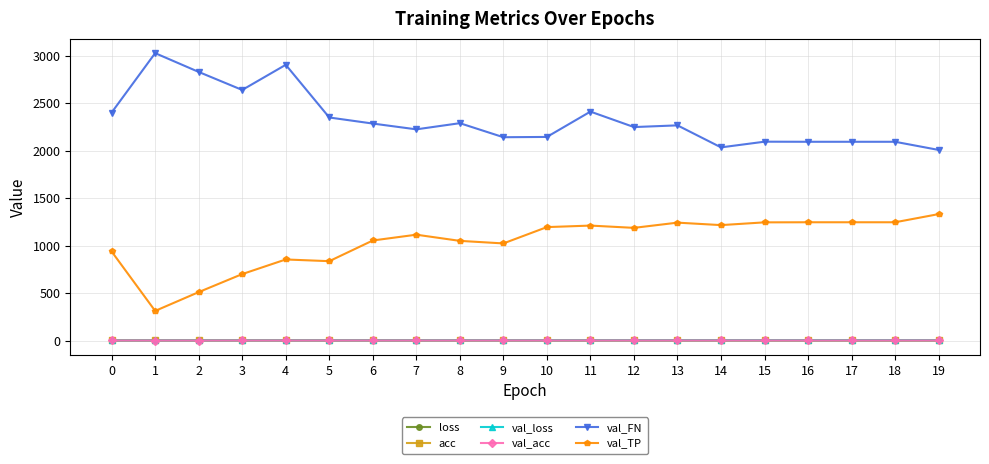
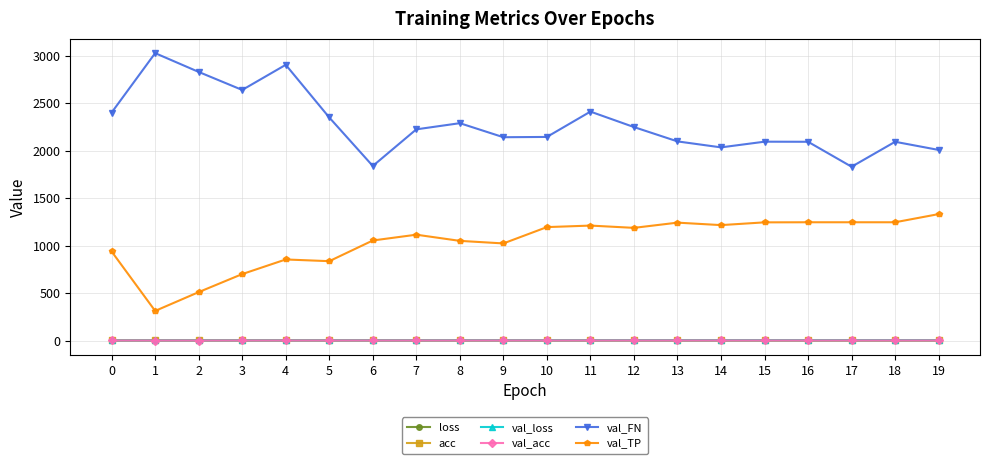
  {
    "val_FN": {
      "0": 2400,
      "1": 3000,
      "2": 2800,
      "3": 2600,
      "4": 2900,
      "5": 2400,
-     "6": 2300,
+     "6": 1800,
      "7": 2200,
      "8": 2300,
      "9": 2100,
      "10": 2100,
      "11": 2400,
      "12": 2200,
-     "13": 2300,
+     "13": 2100,
      "14": 2000,
      "15": 2100,
      "16": 2100,
-     "17": 2100,
+     "17": 1800,
      "18": 2100,
      "19": 2000
    },
    "val_TP": {
      "0": 900,
      "1": 300,
      "2": 500,
      "3": 700,
      "4": 900,
      "5": 800,
      "6": 1100,
      "7": 1100,
      "8": 1100,
      "9": 1000,
      "10": 1200,
      "11": 1200,
      "12": 1200,
      "13": 1200,
      "14": 1200,
      "15": 1200,
      "16": 1200,
      "17": 1200,
      "18": 1200,
      "19": 1300
    }
  }
